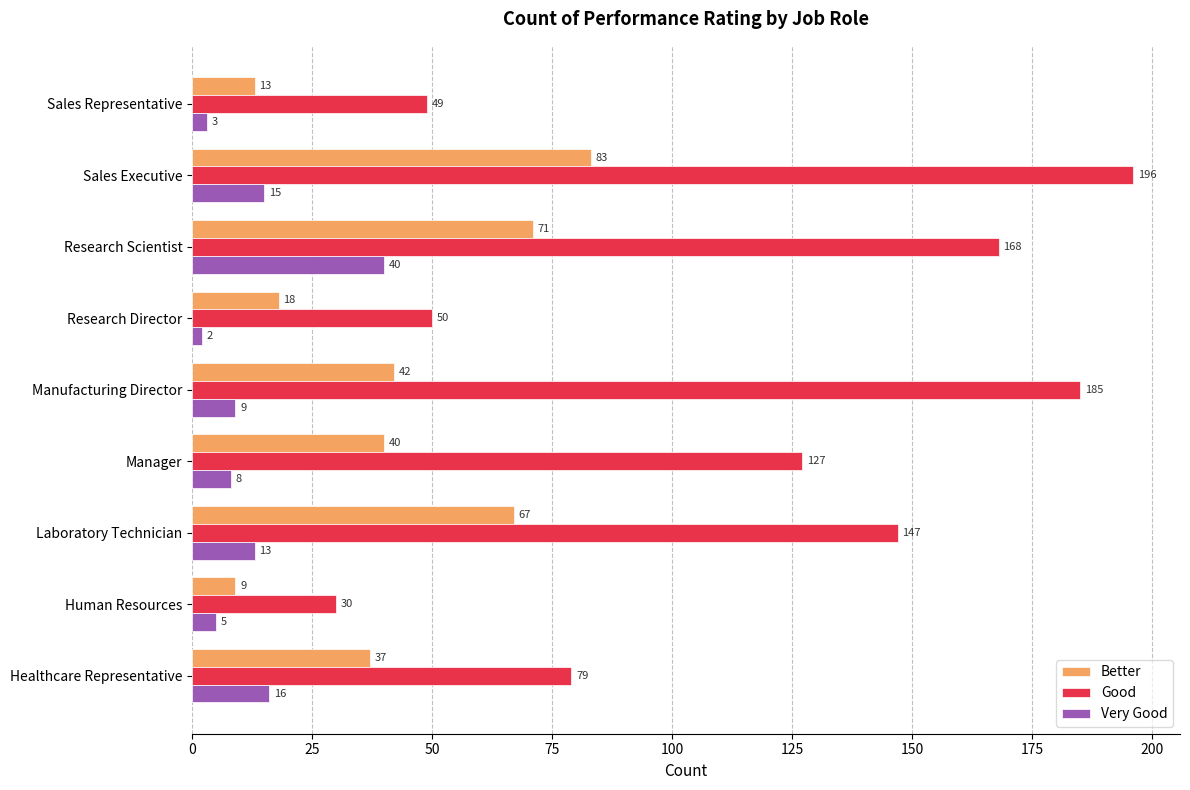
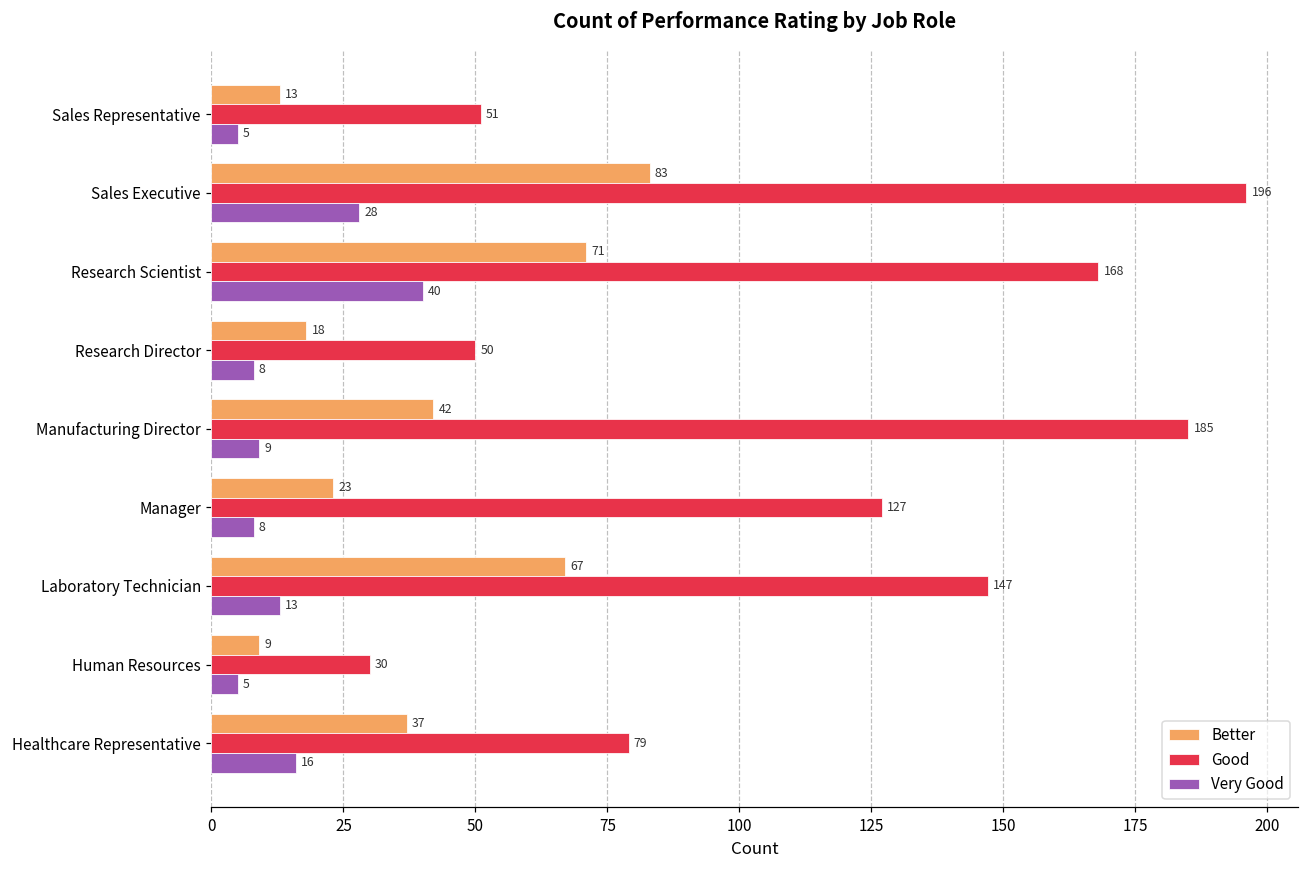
  {
    "Better": {
      "Sales Representative": 13,
      "Sales Executive": 83,
      "Research Scientist": 71,
      "Research Director": 18,
      "Manufacturing Director": 42,
-     "Manager": 40,
+     "Manager": 23,
      "Laboratory Technician": 67,
      "Human Resources": 9,
      "Healthcare Representative": 37
    },
    "Good": {
-     "Sales Representative": 49,
+     "Sales Representative": 51,
      "Sales Executive": 196,
      "Research Scientist": 168,
      "Research Director": 50,
      "Manufacturing Director": 185,
      "Manager": 127,
      "Laboratory Technician": 147,
      "Human Resources": 30,
      "Healthcare Representative": 79
    },
    "Very Good": {
-     "Sales Representative": 3,
-     "Sales Executive": 15,
+     "Sales Representative": 5,
+     "Sales Executive": 28,
      "Research Scientist": 40,
-     "Research Director": 2,
+     "Research Director": 8,
      "Manufacturing Director": 9,
      "Manager": 8,
      "Laboratory Technician": 13,
      "Human Resources": 5,
      "Healthcare Representative": 16
    }
  }
